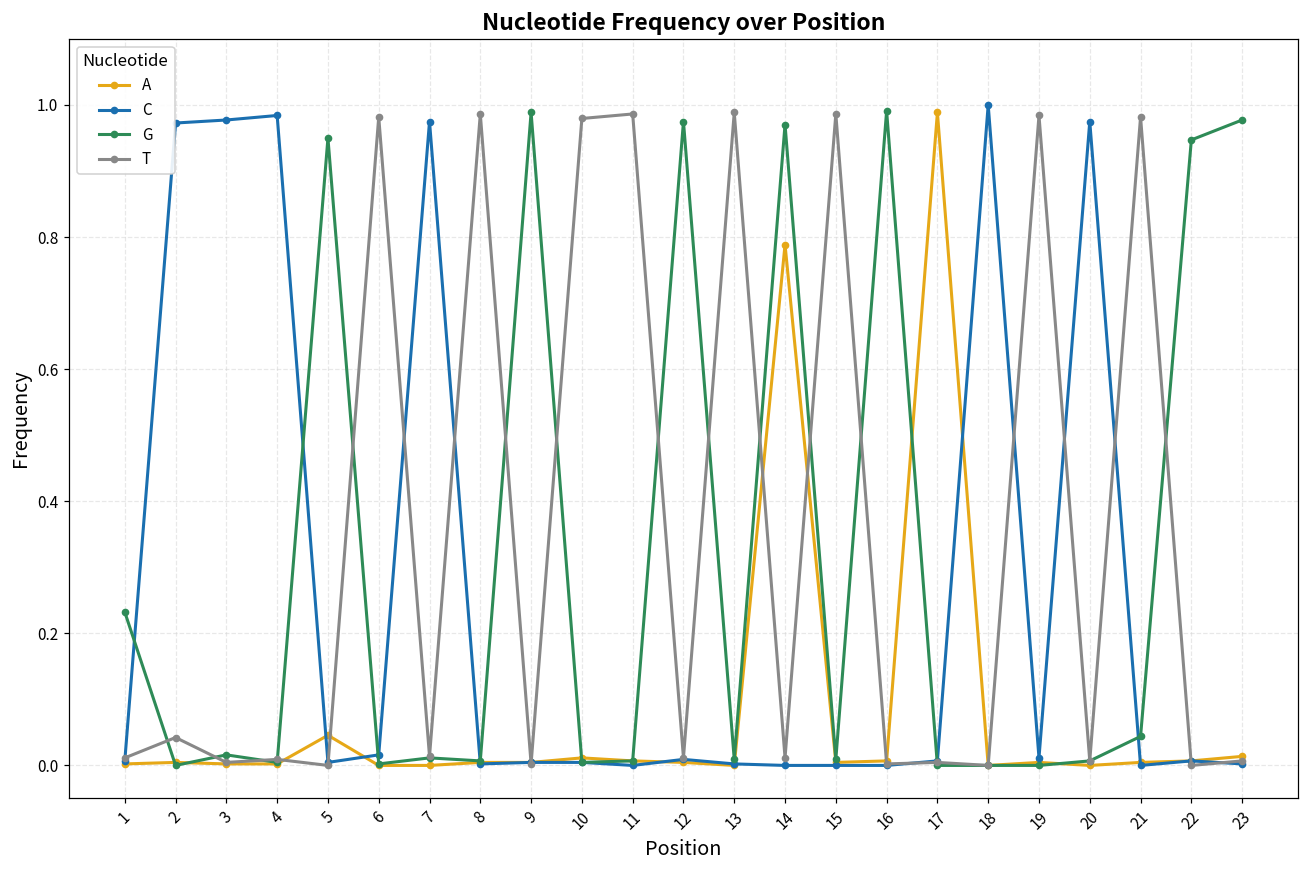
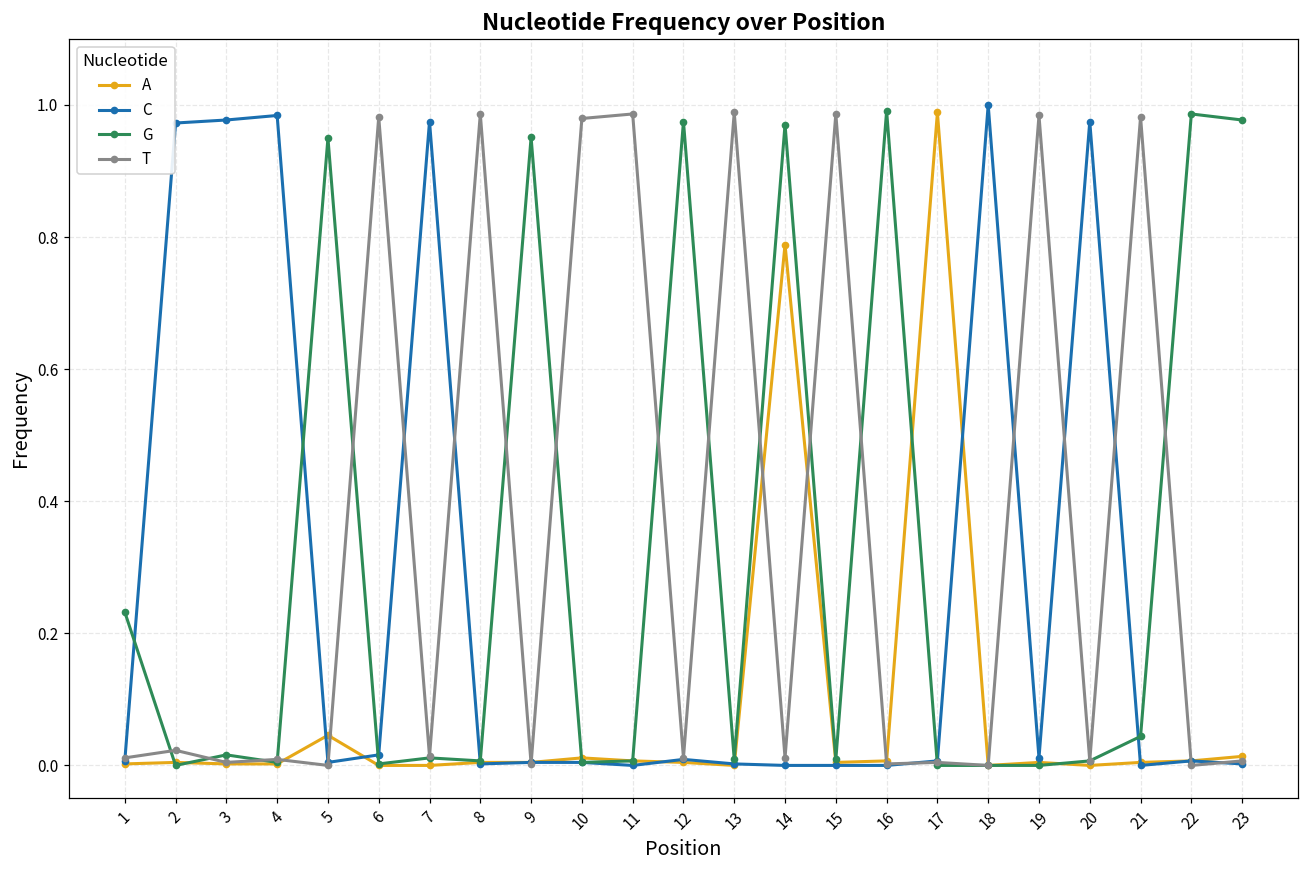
  {
    "A": {
      "1": 0.00,
      "2": 0.00,
      "5": 0.05,
      "7": 0.00,
      "10": 0.01,
      "12": 0.00,
      "14": 0.79,
      "15": 0.00,
      "16": 0.01,
      "17": 0.99,
      "19": 0.00,
      "20": 0.00,
      "21": 0.00,
      "23": 0.01
    },
    "C": {
      "1": 0.01,
      "2": 0.97,
      "3": 0.98,
      "4": 0.98,
      "5": 0.00,
      "6": 0.02,
      "7": 0.97,
      "11": 0.00,
      "14": 0.00,
      "15": 0.00,
      "18": 1.00,
      "19": 0.01,
      "20": 0.97,
      "21": 0.00,
      "23": 0.00
    },
    "G": {
      "1": 0.23,
      "2": 0.00,
      "3": 0.02,
      "5": 0.95,
-     "9": 0.99,
+     "9": 0.95,
      "12": 0.97,
      "13": 0.01,
      "14": 0.97,
      "15": 0.01,
      "16": 0.99,
      "17": 0.00,
      "19": 0.00,
      "21": 0.04,
-     "22": 0.95,
+     "22": 0.99,
      "23": 0.98
    },
    "T": {
      "1": 0.01,
-     "2": 0.04,
+     "2": 0.02,
      "4": 0.01,
      "5": 0.00,
      "6": 0.98,
      "8": 0.99,
      "10": 0.98,
      "11": 0.99,
      "13": 0.99,
      "14": 0.01,
      "15": 0.99,
      "19": 0.98,
      "21": 0.98,
      "22": 0.00,
      "23": 0.01
    }
  }
